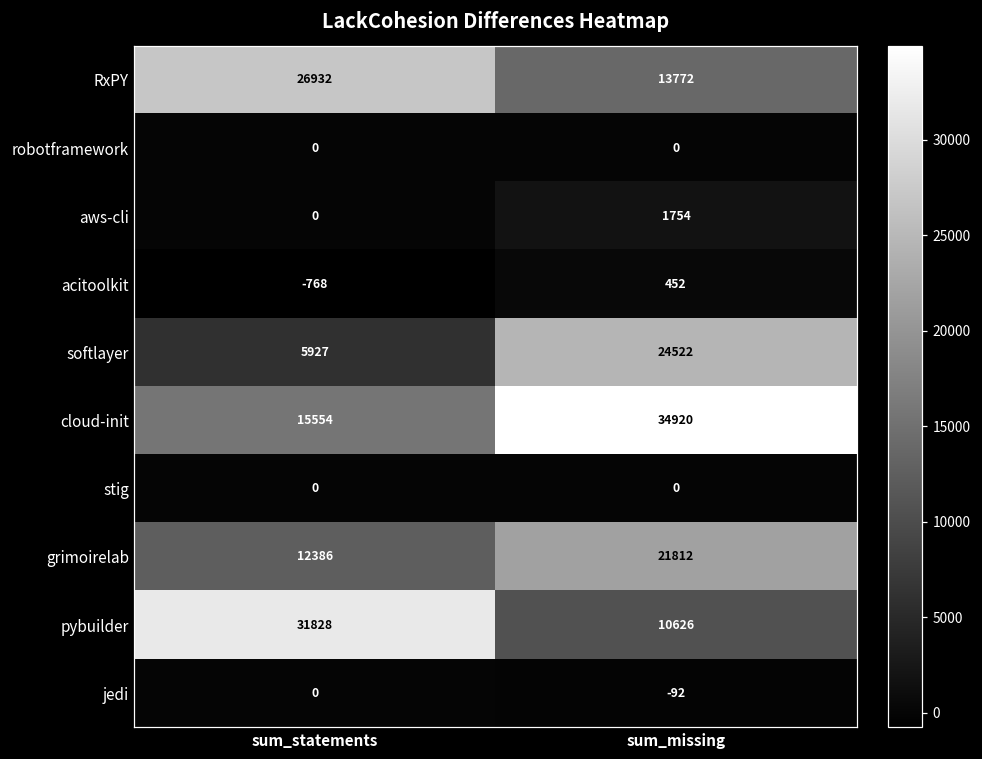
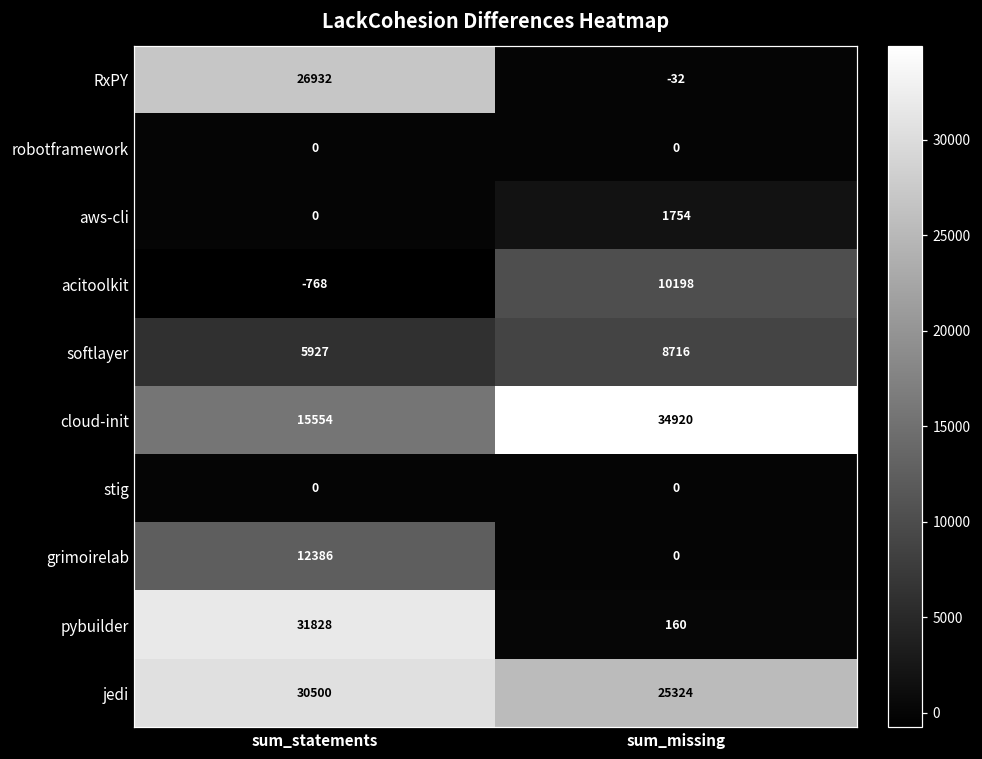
  {
    "RxPY": {
      "sum_statements": 26932,
-     "sum_missing": 13772
+     "sum_missing": -32
    },
    "robotframework": {
      "sum_statements": 0,
      "sum_missing": 0
    },
    "aws-cli": {
      "sum_statements": 0,
      "sum_missing": 1754
    },
    "acitoolkit": {
      "sum_statements": -768,
-     "sum_missing": 452
+     "sum_missing": 10198
    },
    "softlayer": {
      "sum_statements": 5927,
-     "sum_missing": 24522
+     "sum_missing": 8716
    },
    "cloud-init": {
      "sum_statements": 15554,
      "sum_missing": 34920
    },
    "stig": {
      "sum_statements": 0,
      "sum_missing": 0
    },
    "grimoirelab": {
      "sum_statements": 12386,
-     "sum_missing": 21812
+     "sum_missing": 0
    },
    "pybuilder": {
      "sum_statements": 31828,
-     "sum_missing": 10626
+     "sum_missing": 160
    },
    "jedi": {
-     "sum_statements": 0,
-     "sum_missing": -92
+     "sum_statements": 30500,
+     "sum_missing": 25324
    }
  }
